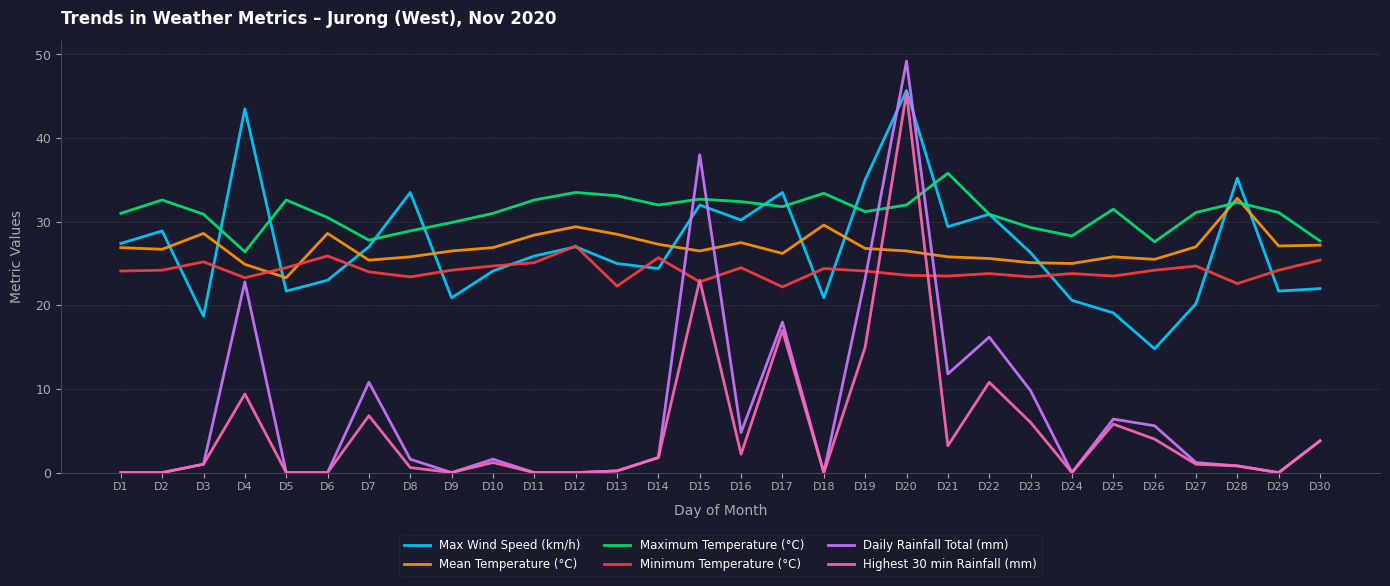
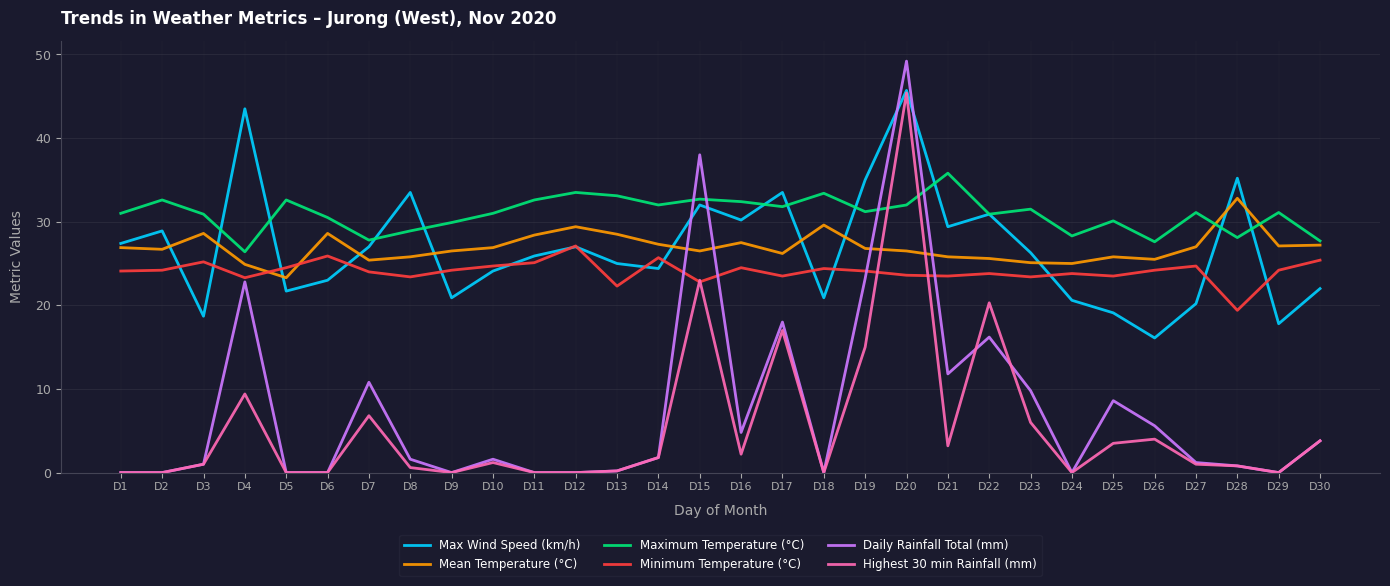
  {
    "Max Wind Speed (km/h)": {
      "D1": 27,
      "D2": 29,
      "D3": 19,
      "D4": 44,
      "D5": 22,
      "D6": 23,
      "D7": 27,
      "D8": 34,
      "D9": 21,
      "D10": 24,
      "D11": 26,
      "D13": 25,
      "D14": 24,
      "D15": 32,
      "D16": 30,
      "D17": 34,
      "D18": 21,
      "D19": 35,
      "D21": 29,
      "D23": 26,
      "D24": 21,
      "D25": 19,
-     "D26": 15,
+     "D26": 16,
      "D27": 20,
      "D28": 35,
-     "D29": 22,
+     "D29": 18,
      "D30": 22
    },
    "Mean Temperature (°C)": {
      "D1": 27,
      "D2": 27,
      "D3": 29,
      "D4": 25,
      "D5": 23,
      "D6": 29,
      "D7": 25,
      "D8": 26,
      "D9": 27,
      "D10": 27,
      "D11": 28,
      "D12": 29,
      "D13": 29,
      "D14": 27,
      "D15": 27,
      "D16": 28,
      "D17": 26,
      "D18": 30,
      "D19": 27,
      "D20": 27,
      "D21": 26,
      "D22": 26,
      "D23": 25,
      "D24": 25,
      "D25": 26,
      "D26": 26,
      "D27": 27,
      "D28": 33,
      "D29": 27,
      "D30": 27
    },
    "Maximum Temperature (°C)": {
      "D1": 31,
      "D2": 33,
      "D3": 31,
      "D4": 26,
      "D5": 33,
      "D6": 31,
      "D7": 28,
      "D8": 29,
      "D9": 30,
      "D10": 31,
      "D11": 33,
      "D12": 34,
      "D13": 33,
      "D14": 32,
      "D15": 33,
      "D16": 32,
      "D17": 32,
      "D18": 33,
      "D19": 31,
      "D20": 32,
      "D21": 36,
-     "D23": 29,
+     "D23": 32,
      "D24": 28,
-     "D25": 32,
+     "D25": 30,
      "D26": 28,
      "D27": 31,
-     "D28": 32,
+     "D28": 28,
      "D29": 31,
      "D30": 28
    },
    "Minimum Temperature (°C)": {
      "D1": 24,
      "D2": 24,
      "D3": 25,
      "D4": 23,
      "D5": 25,
      "D6": 26,
      "D7": 24,
      "D8": 23,
      "D9": 24,
      "D10": 25,
      "D11": 25,
      "D13": 22,
      "D14": 26,
      "D16": 25,
-     "D17": 22,
+     "D17": 24,
      "D18": 24,
      "D19": 24,
      "D20": 24,
      "D21": 24,
      "D22": 24,
      "D23": 23,
      "D24": 24,
      "D25": 24,
      "D26": 24,
      "D27": 25,
-     "D28": 23,
+     "D28": 19,
      "D29": 24,
      "D30": 25
    },
    "Daily Rainfall Total (mm)": {
      "D4": 23,
      "D7": 11,
      "D8": 2,
      "D10": 2,
      "D15": 38,
      "D16": 5,
      "D17": 18,
      "D19": 23,
      "D20": 49,
      "D21": 12,
      "D22": 16,
      "D23": 10,
-     "D25": 6,
+     "D25": 9,
      "D26": 6
    },
    "Highest 30 min Rainfall (mm)": {
      "D4": 9,
      "D7": 7,
      "D8": 1,
      "D10": 1,
      "D16": 2,
      "D17": 17,
      "D19": 15,
      "D21": 3,
-     "D22": 11,
+     "D22": 20,
      "D23": 6,
-     "D25": 6,
+     "D25": 4,
      "D26": 4
    }
  }
